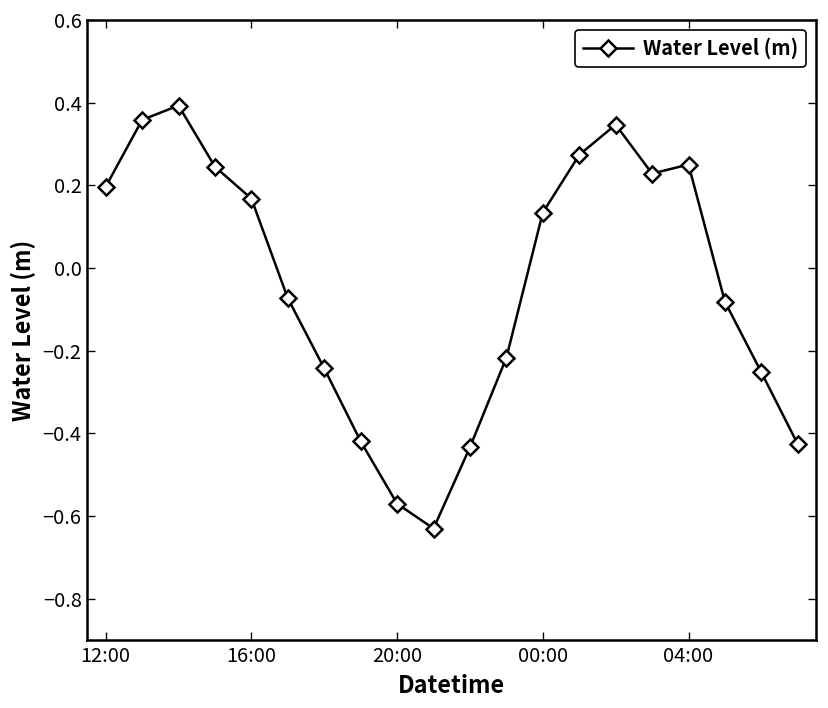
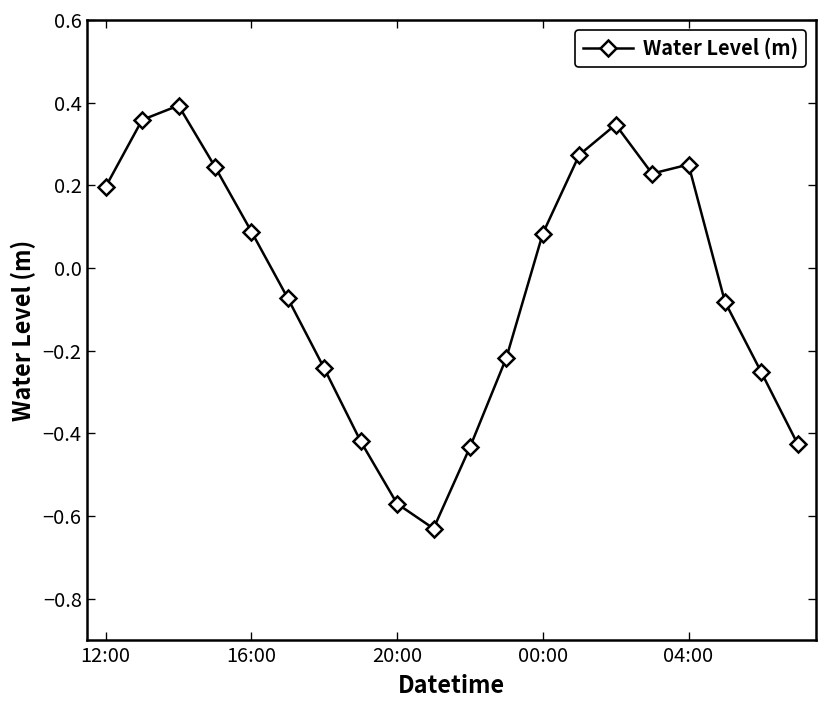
  {
    "12:00": 0.20,
-   "16:00": 0.17,
+   "16:00": 0.09,
    "20:00": -0.57,
-   "00:00": 0.13,
+   "00:00": 0.08,
    "04:00": 0.25
  }
